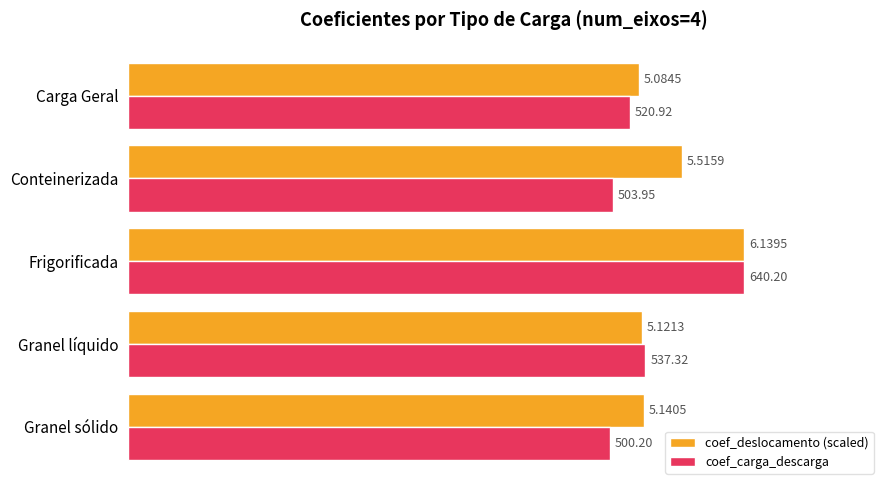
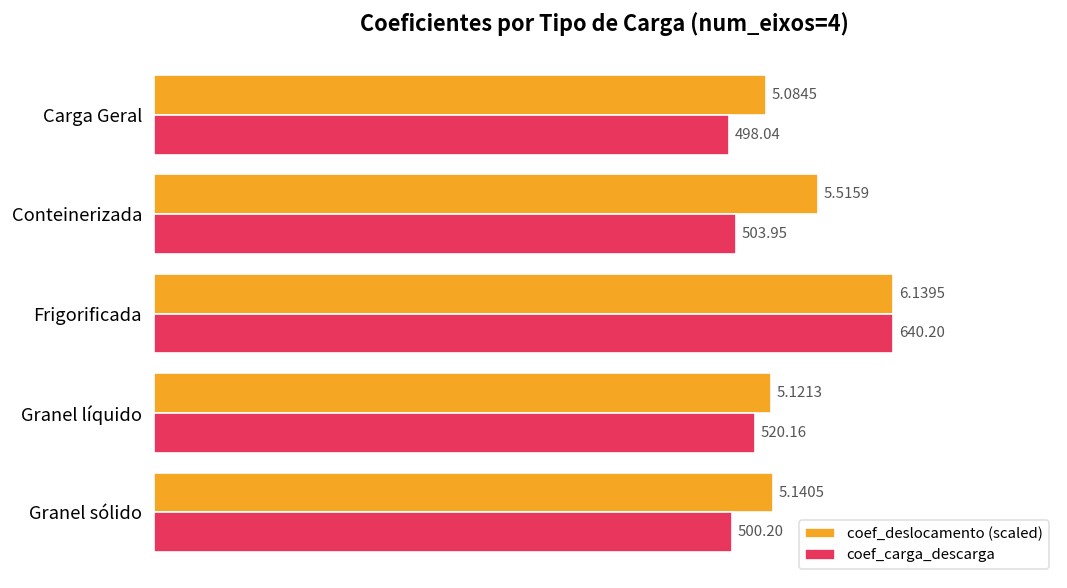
  {
    "coef_carga_descarga": {
-     "Carga Geral": 520.92,
+     "Carga Geral": 498.04,
      "Conteinerizada": 503.95,
      "Frigorificada": 640.20,
-     "Granel líquido": 537.32,
+     "Granel líquido": 520.16,
      "Granel sólido": 500.20
    }
  }
